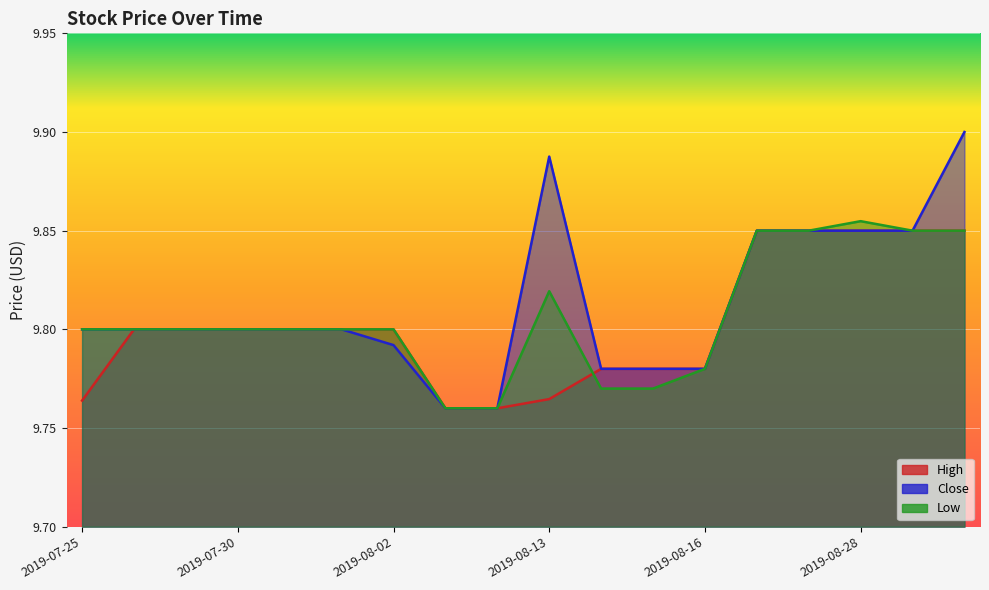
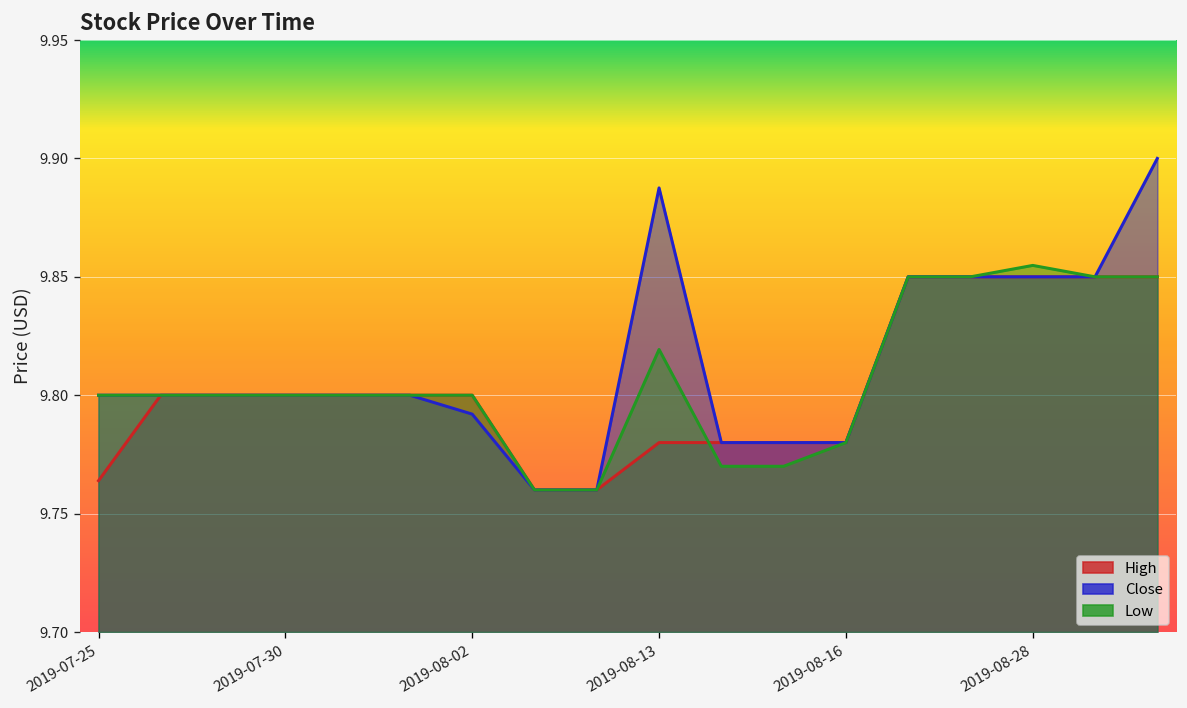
  {
    "High": {
      "2019-07-25": 9.764,
-     "2019-08-13": 9.765
+     "2019-08-13": 9.780
    },
    "Close": {
      "2019-08-02": 9.792,
      "2019-08-13": 9.888
    },
    "Low": {
      "2019-08-13": 9.819,
      "2019-08-28": 9.855
    }
  }
